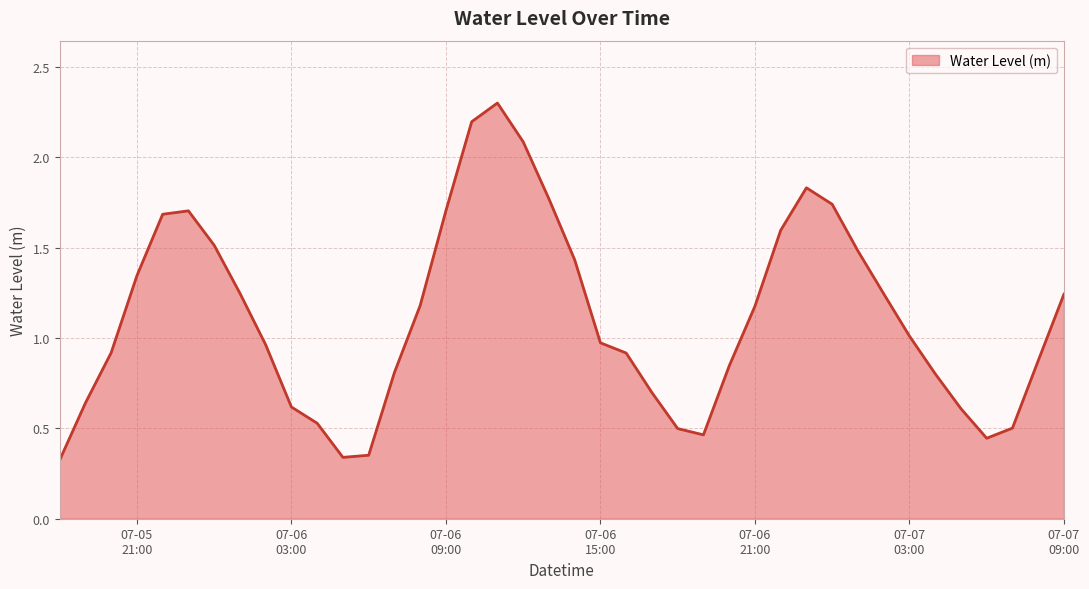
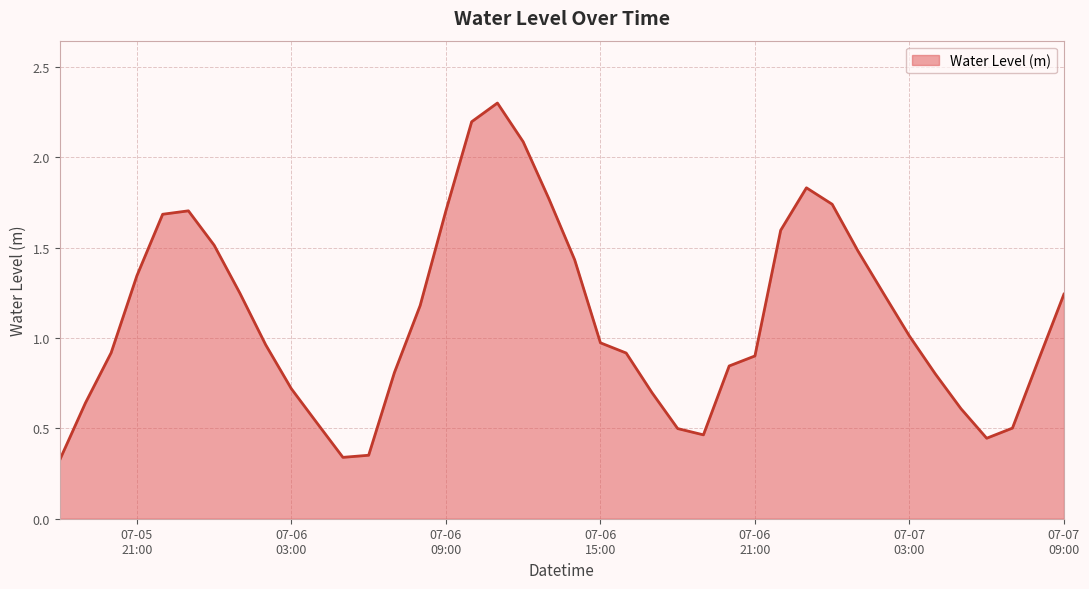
  {
    "07-05 21:00": 1.34,
-   "07-06 03:00": 0.62,
+   "07-06 03:00": 0.72,
    "07-06 09:00": 1.70,
    "07-06 15:00": 0.97,
-   "07-06 21:00": 1.18,
+   "07-06 21:00": 0.90,
    "07-07 03:00": 1.01,
    "07-07 09:00": 1.24
  }
